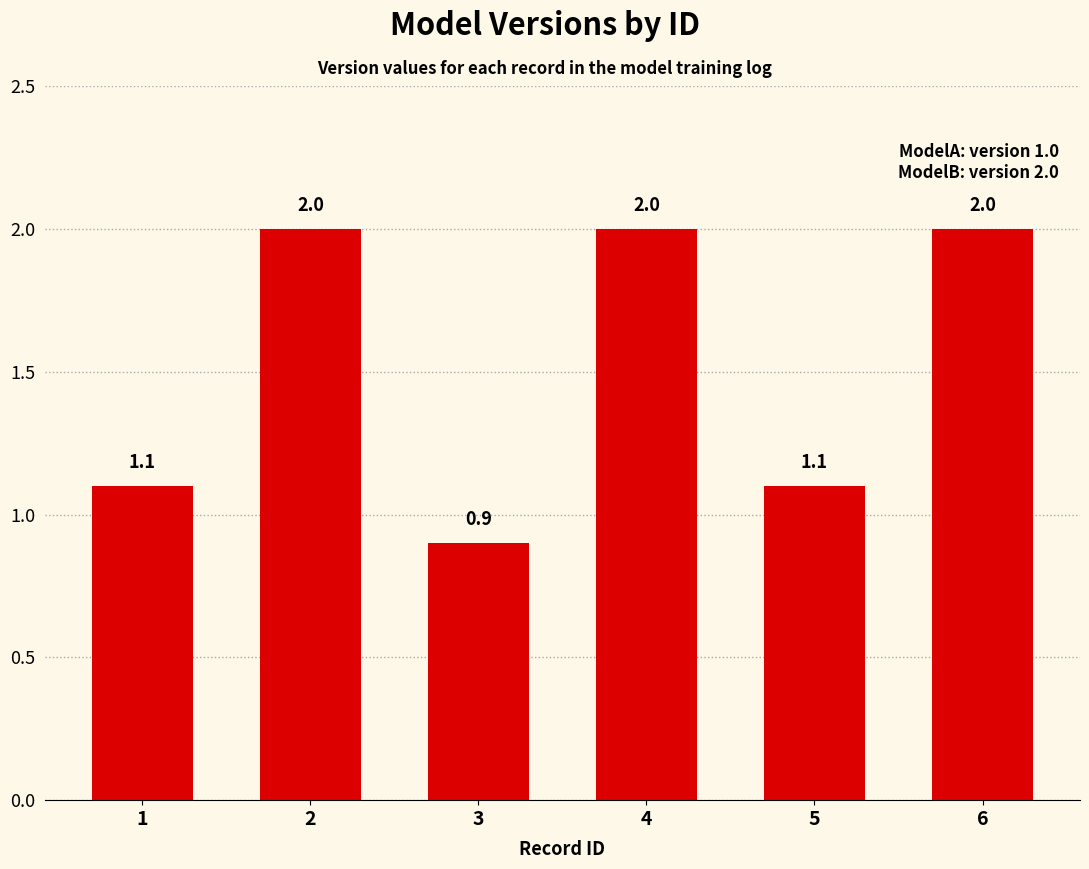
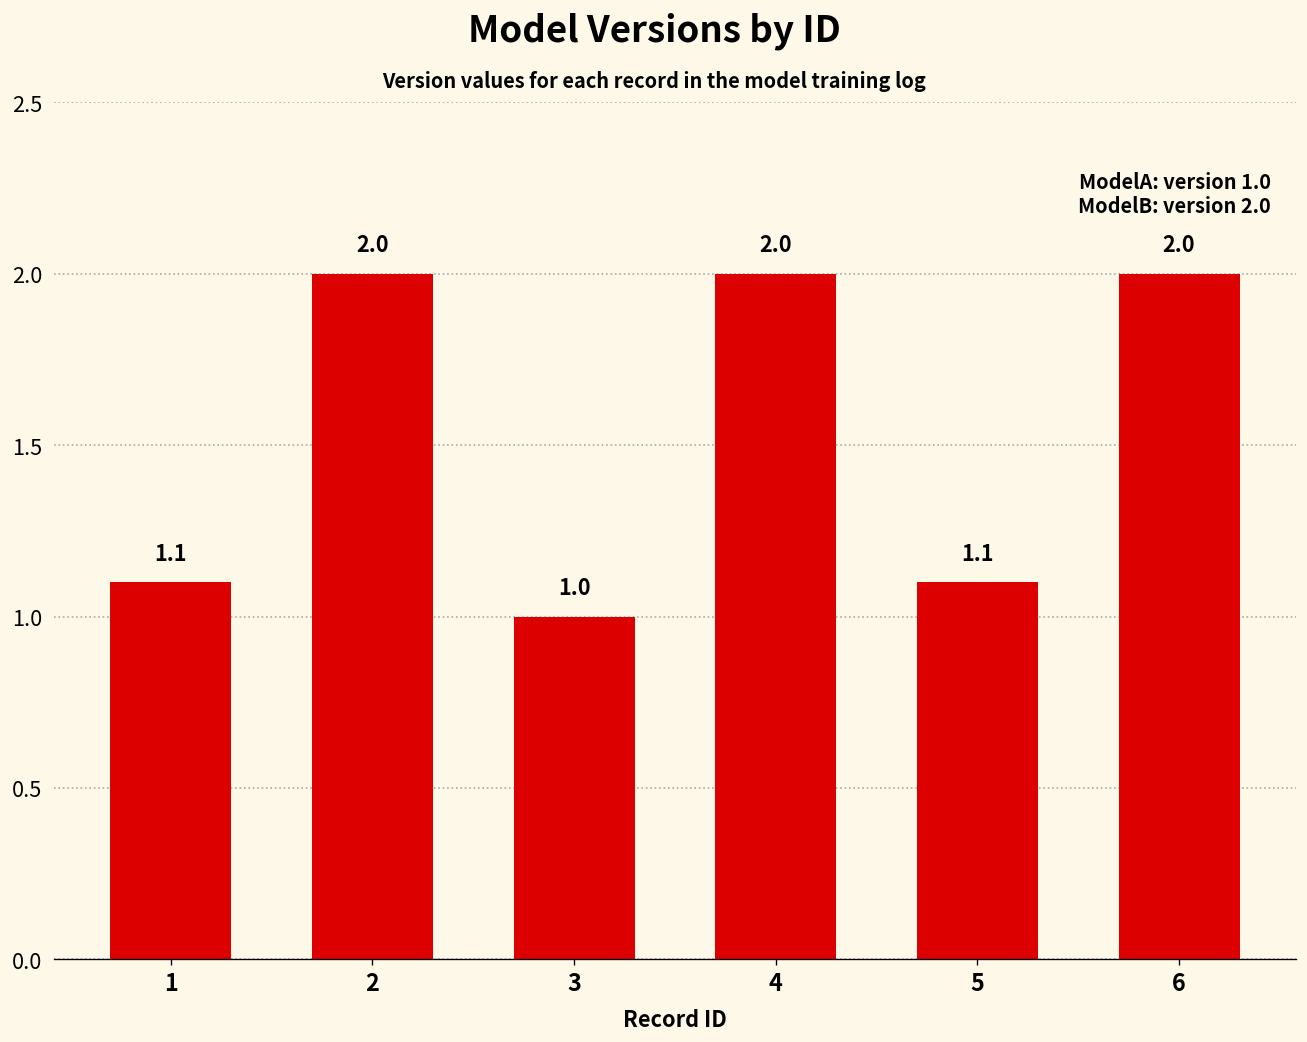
  {
    "1": 1.1,
    "2": 2.0,
-   "3": 0.9,
+   "3": 1.0,
    "4": 2.0,
    "5": 1.1,
    "6": 2.0
  }
